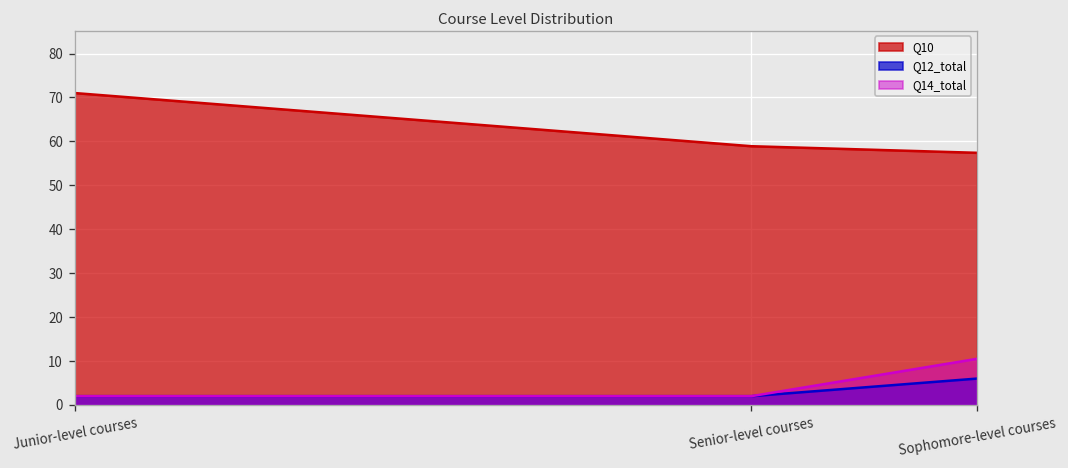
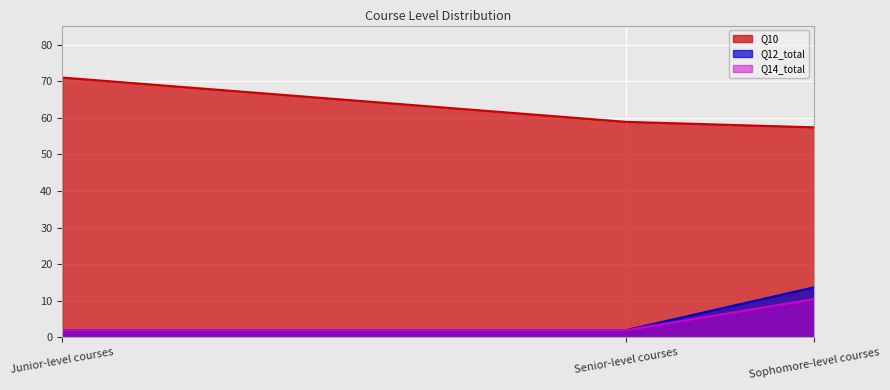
  {
    "Q10": {
      "Junior-level courses": 71,
      "Senior-level courses": 59,
      "Sophomore-level courses": 57
    },
    "Q12_total": {
-     "Sophomore-level courses": 6
+     "Sophomore-level courses": 14
    },
    "Q14_total": {
      "Sophomore-level courses": 11
    }
  }
